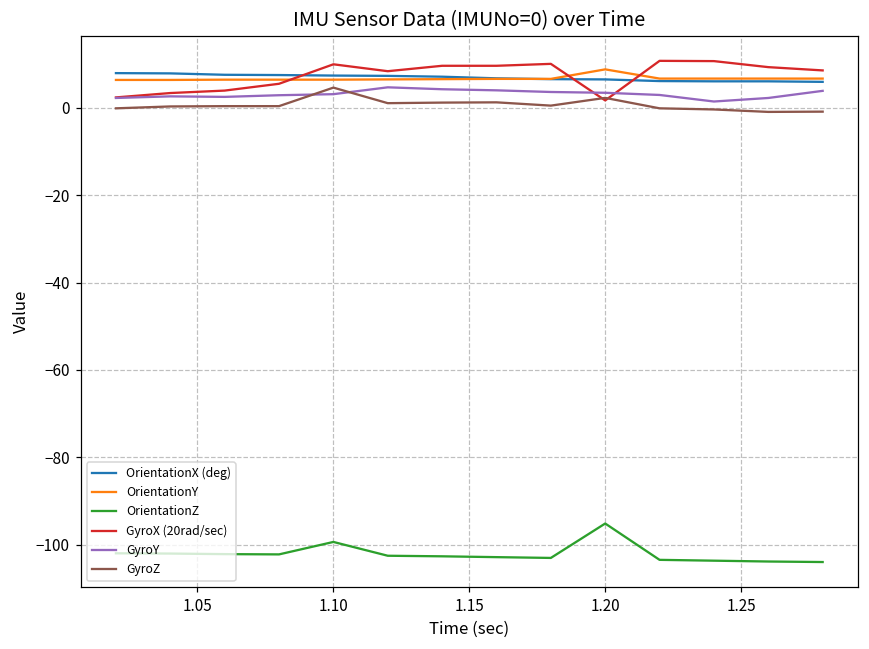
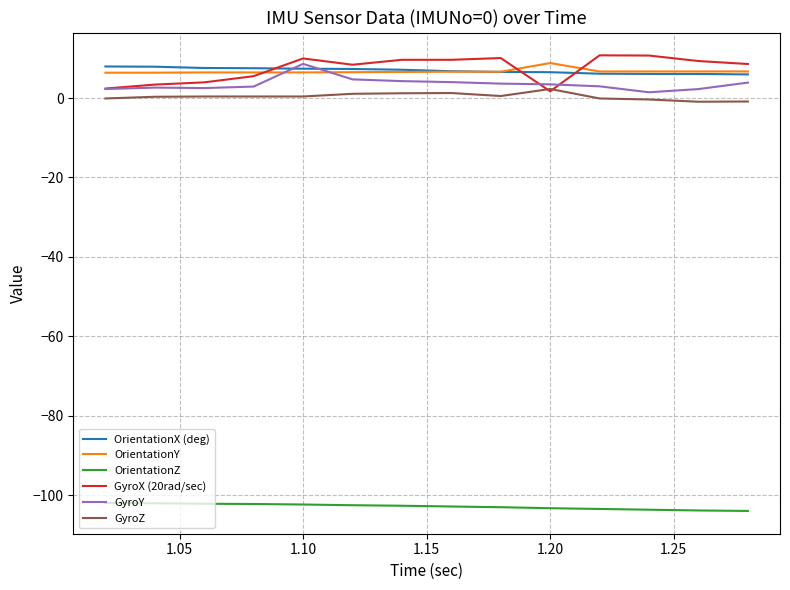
  {
    "OrientationX (deg)": {
      "1.10": 7,
      "1.20": 7
    },
    "OrientationY": {
      "1.10": 6,
      "1.20": 9
    },
    "OrientationZ": {
-     "1.10": -99,
-     "1.20": -95
+     "1.10": -102,
+     "1.20": -103
    },
    "GyroX (20rad/sec)": {
      "1.10": 10
    },
    "GyroY": {
-     "1.10": 3,
+     "1.10": 9,
      "1.20": 3
    },
    "GyroZ": {
-     "1.10": 5
+     "1.10": 0
    }
  }
